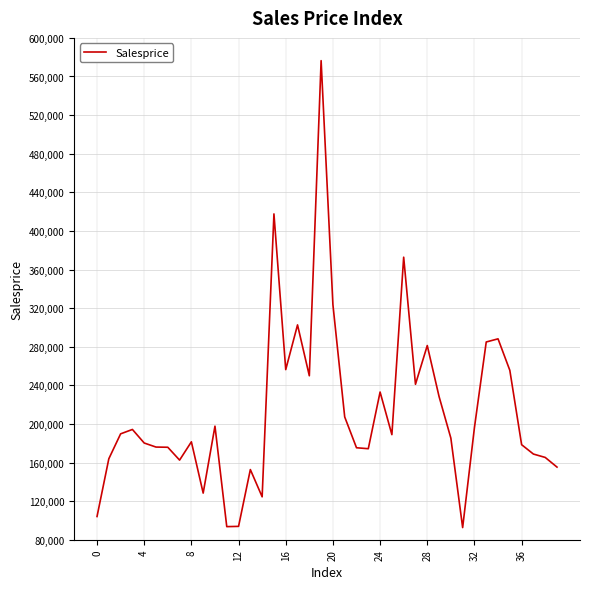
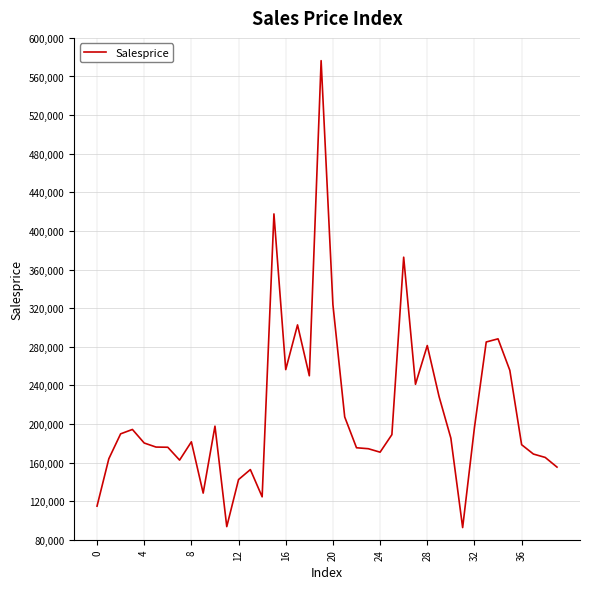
  {
-   "0": "100,000",
+   "0": "110,000",
    "4": "180,000",
    "8": "180,000",
-   "12": "90,000",
+   "12": "140,000",
    "16": "260,000",
    "20": "320,000",
-   "24": "230,000",
+   "24": "170,000",
    "28": "280,000",
    "32": "200,000",
    "36": "180,000"
  }
